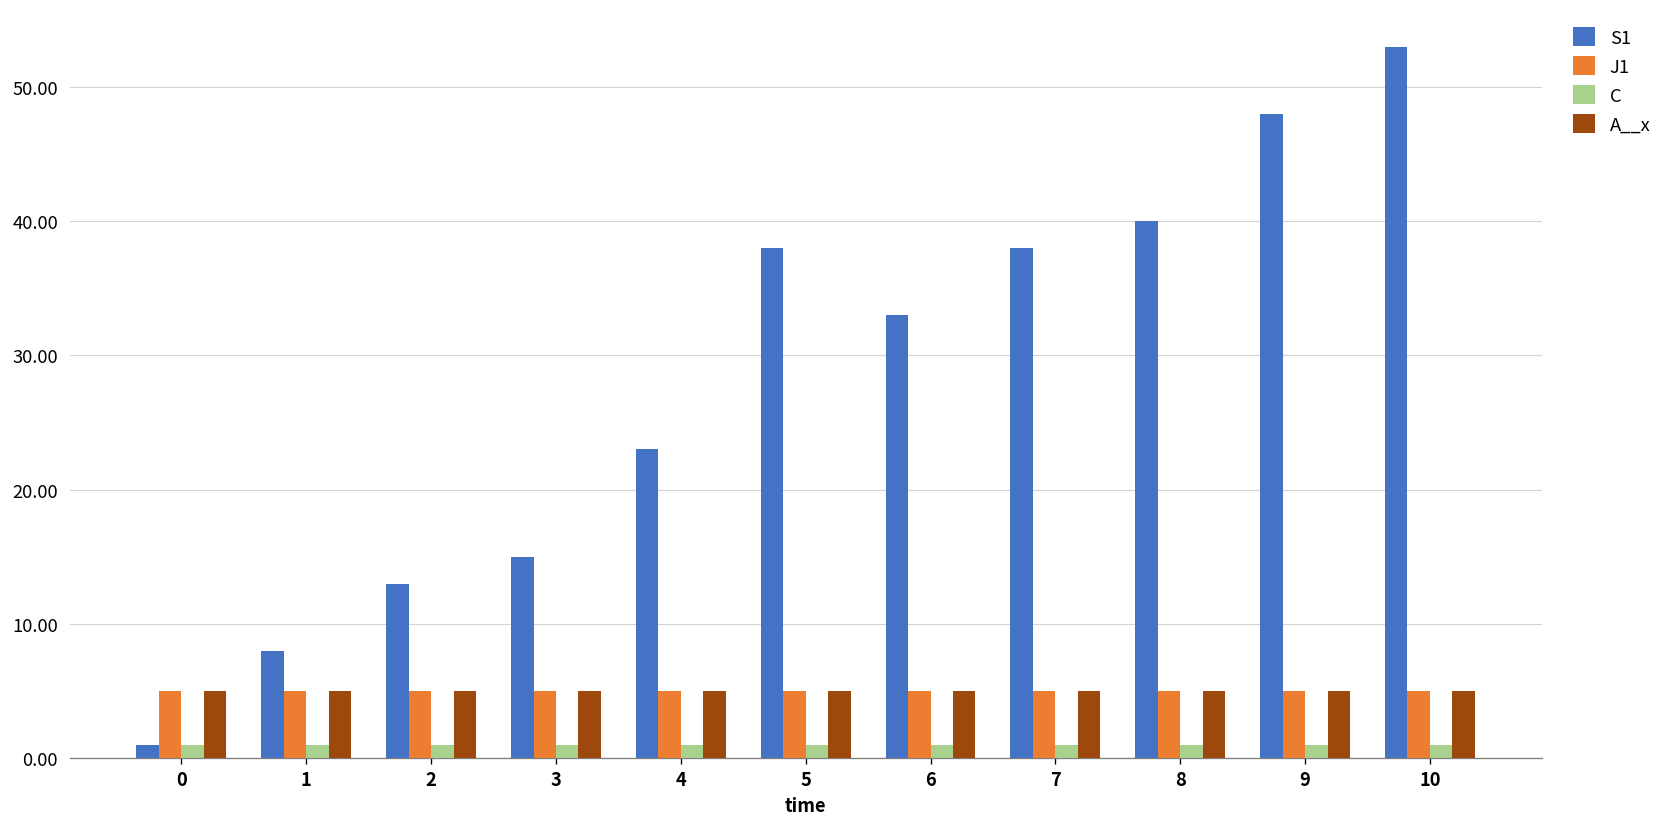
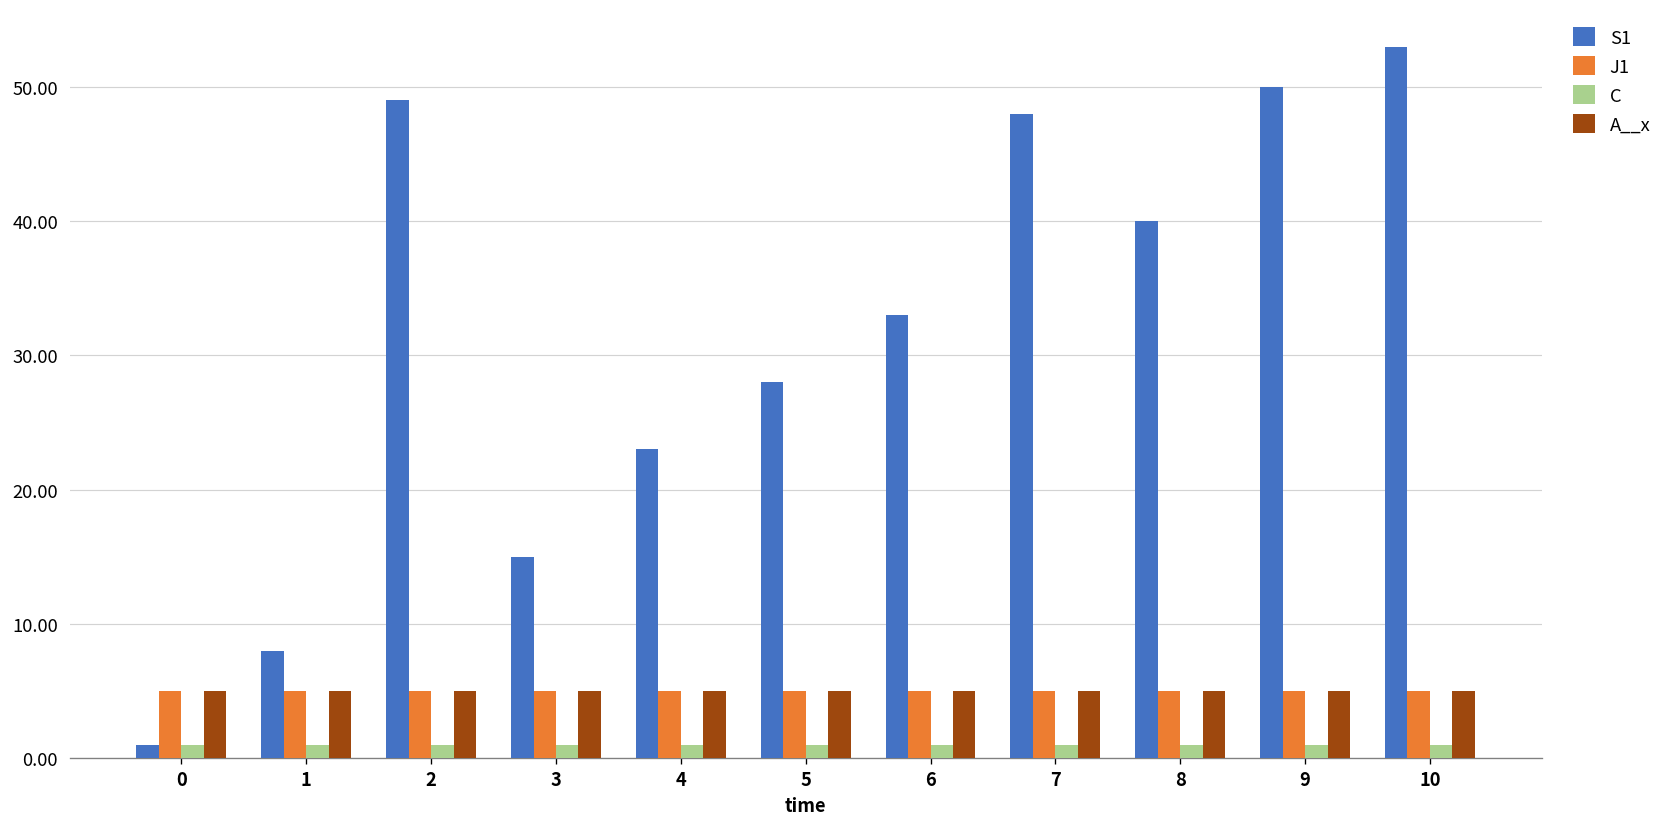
  {
    "S1": {
      "0": 1,
      "1": 8,
-     "2": 13,
+     "2": 49,
      "3": 15,
      "4": 23,
-     "5": 38,
+     "5": 28,
      "6": 33,
-     "7": 38,
+     "7": 48,
      "8": 40,
-     "9": 48,
+     "9": 50,
      "10": 53
    },
    "J1": {
      "0": 5,
      "1": 5,
      "2": 5,
      "3": 5,
      "4": 5,
      "5": 5,
      "6": 5,
      "7": 5,
      "8": 5,
      "9": 5,
      "10": 5
    },
    "C": {
      "0": 1,
      "1": 1,
      "2": 1,
      "3": 1,
      "4": 1,
      "5": 1,
      "6": 1,
      "7": 1,
      "8": 1,
      "9": 1,
      "10": 1
    },
    "A__x": {
      "0": 5,
      "1": 5,
      "2": 5,
      "3": 5,
      "4": 5,
      "5": 5,
      "6": 5,
      "7": 5,
      "8": 5,
      "9": 5,
      "10": 5
    }
  }
